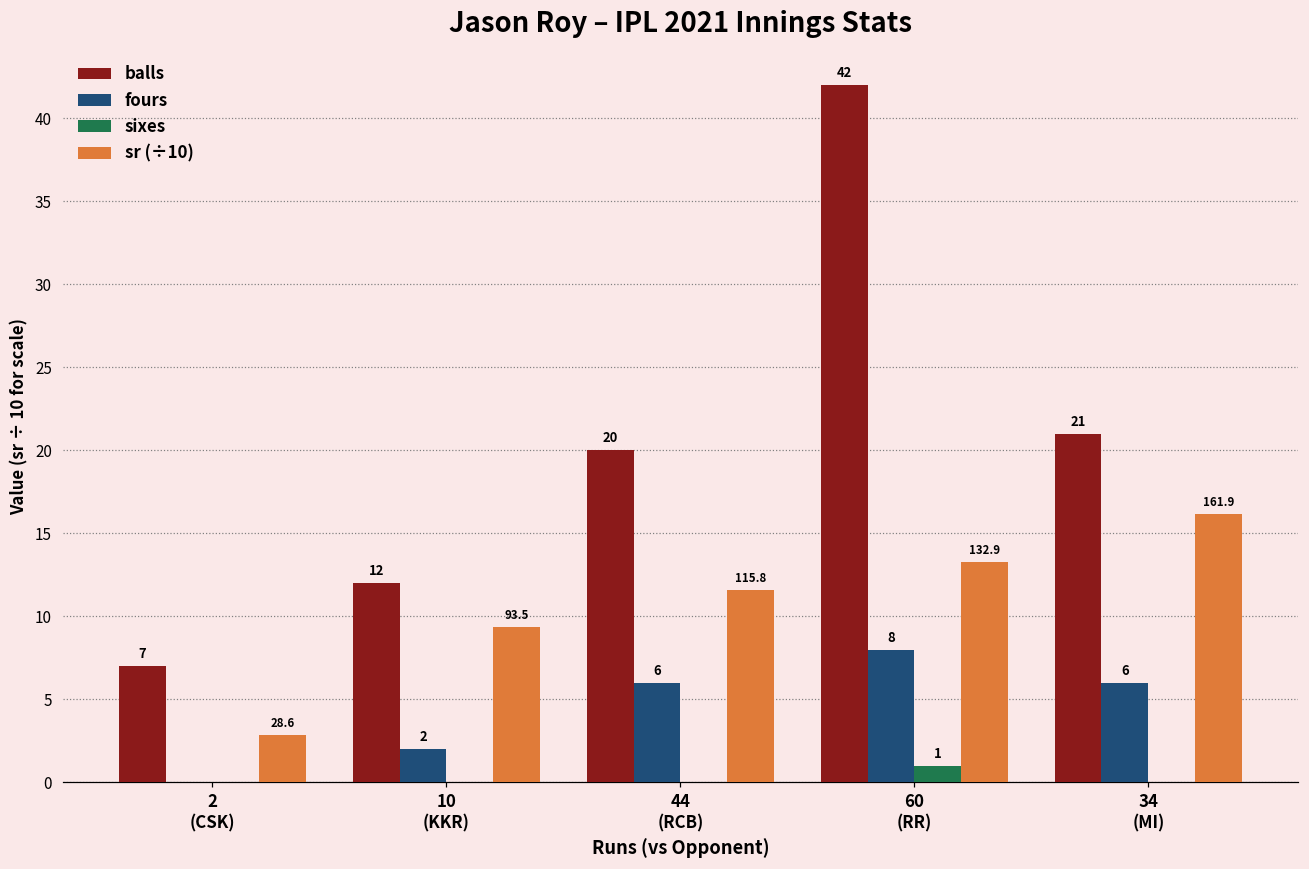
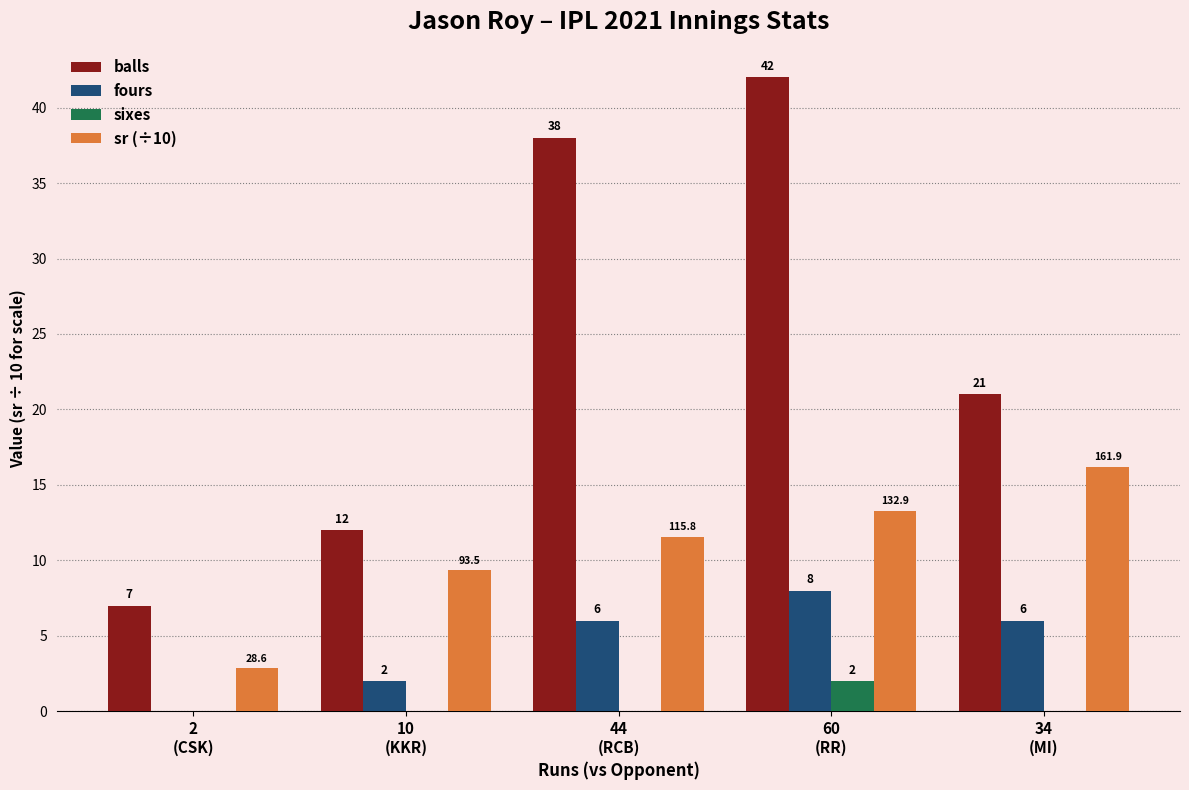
  {
    "balls": {
      "2 (CSK)": 7,
      "10 (KKR)": 12,
-     "44 (RCB)": 20,
+     "44 (RCB)": 38,
      "60 (RR)": 42,
      "34 (MI)": 21
    },
    "fours": {
      "10 (KKR)": 2,
      "44 (RCB)": 6,
      "60 (RR)": 8,
      "34 (MI)": 6
    },
    "sixes": {
-     "60 (RR)": 1
+     "60 (RR)": 2
    }
  }
